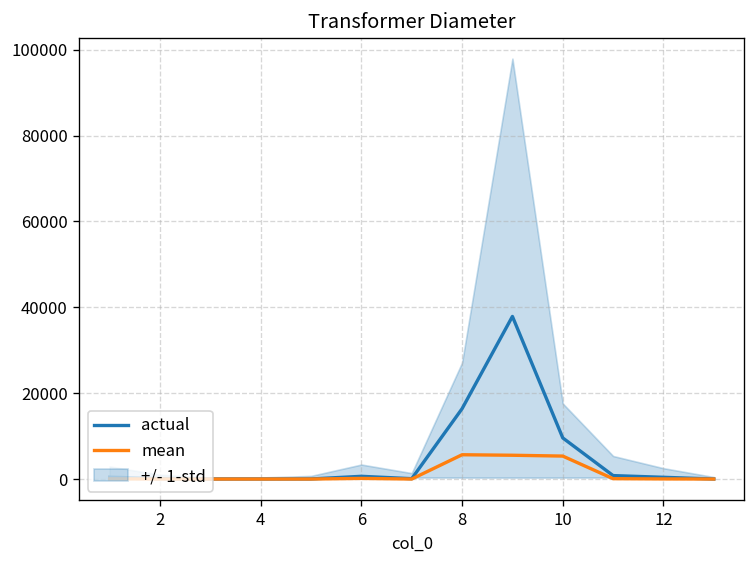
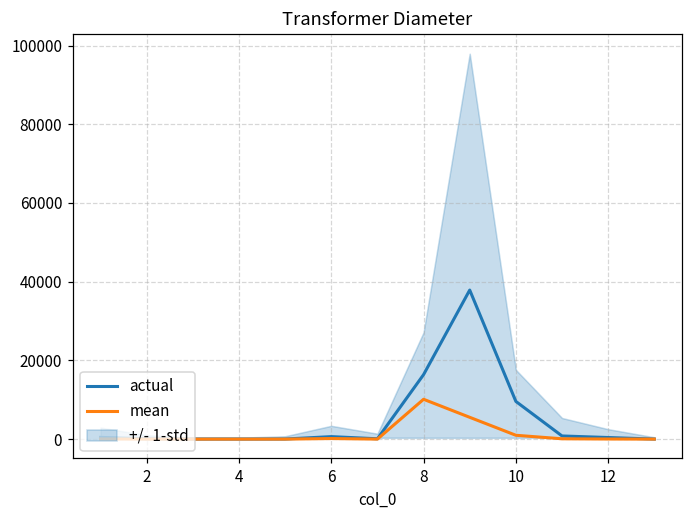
  {
    "mean": {
-     "8": 6000,
-     "10": 5000
+     "8": 10000,
+     "10": 1000
    }
  }
